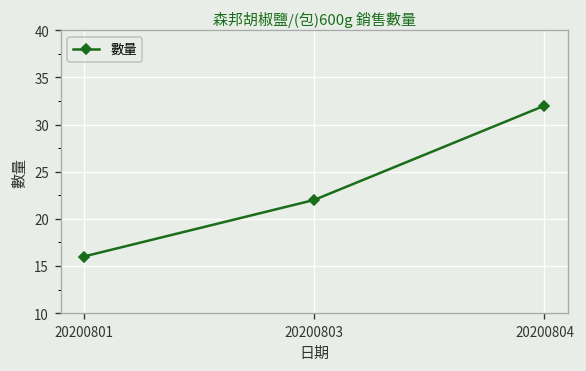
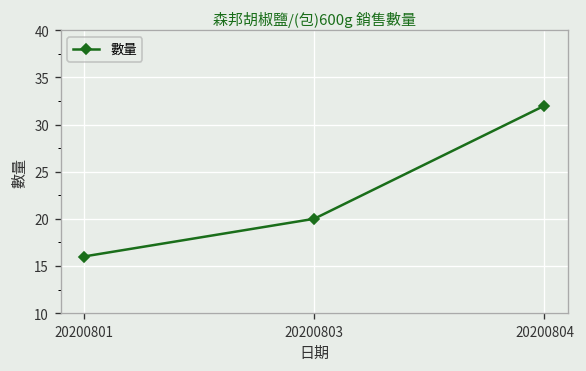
  {
    "20200801": 16,
-   "20200803": 22,
+   "20200803": 20,
    "20200804": 32
  }
